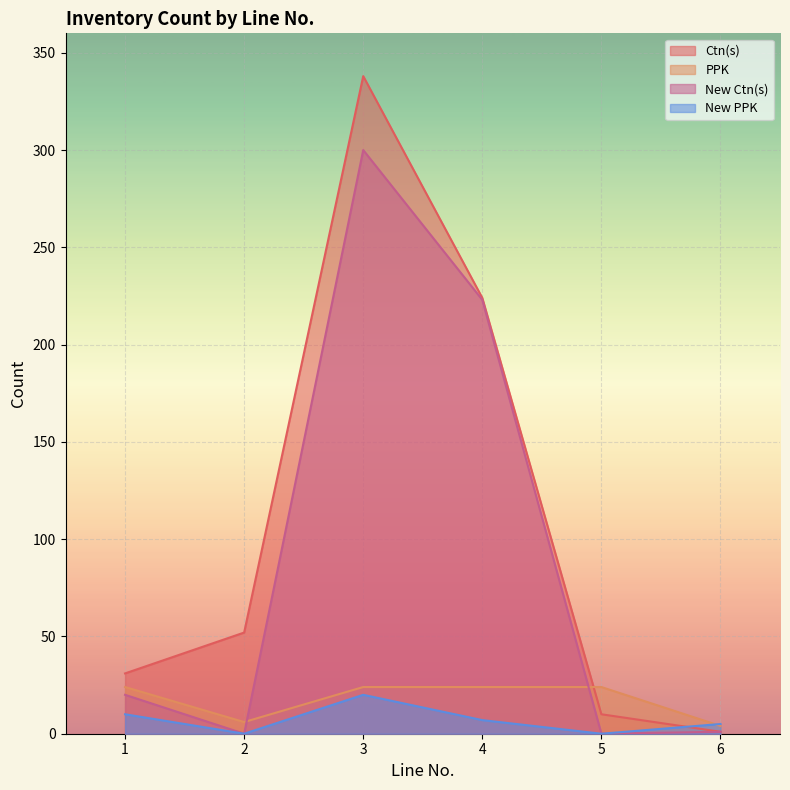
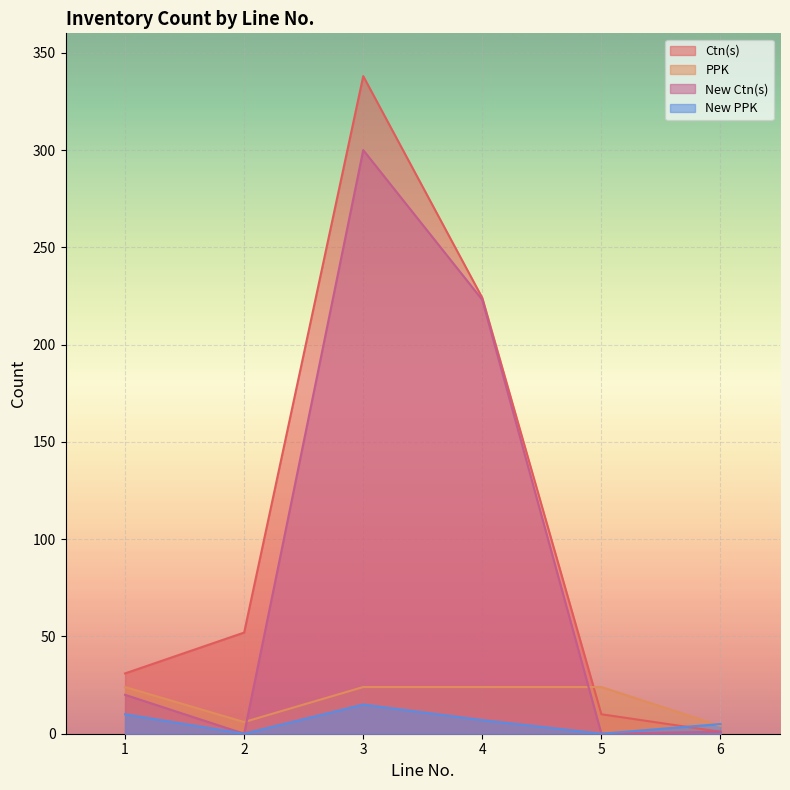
  {
    "New PPK": {
      "1": 10,
-     "3": 20,
+     "3": 15,
      "4": 7
    }
  }
